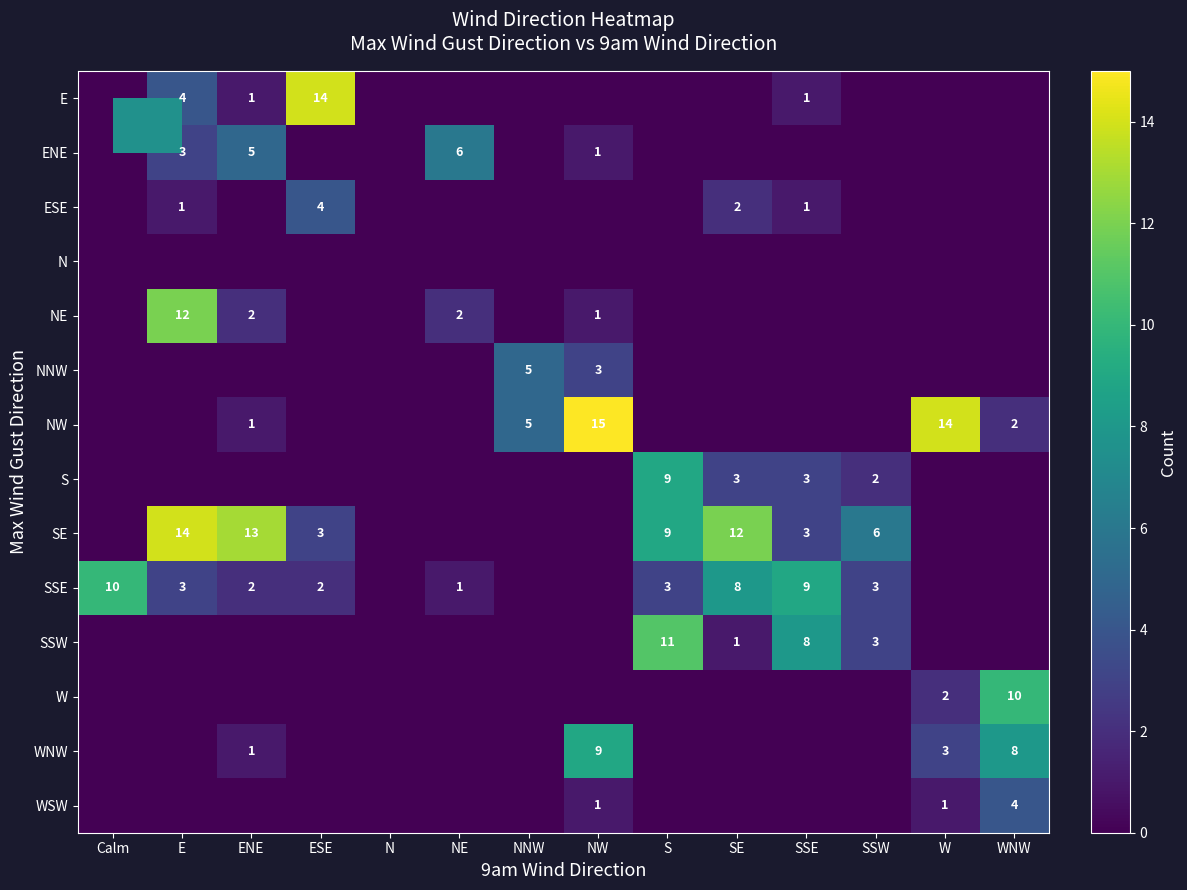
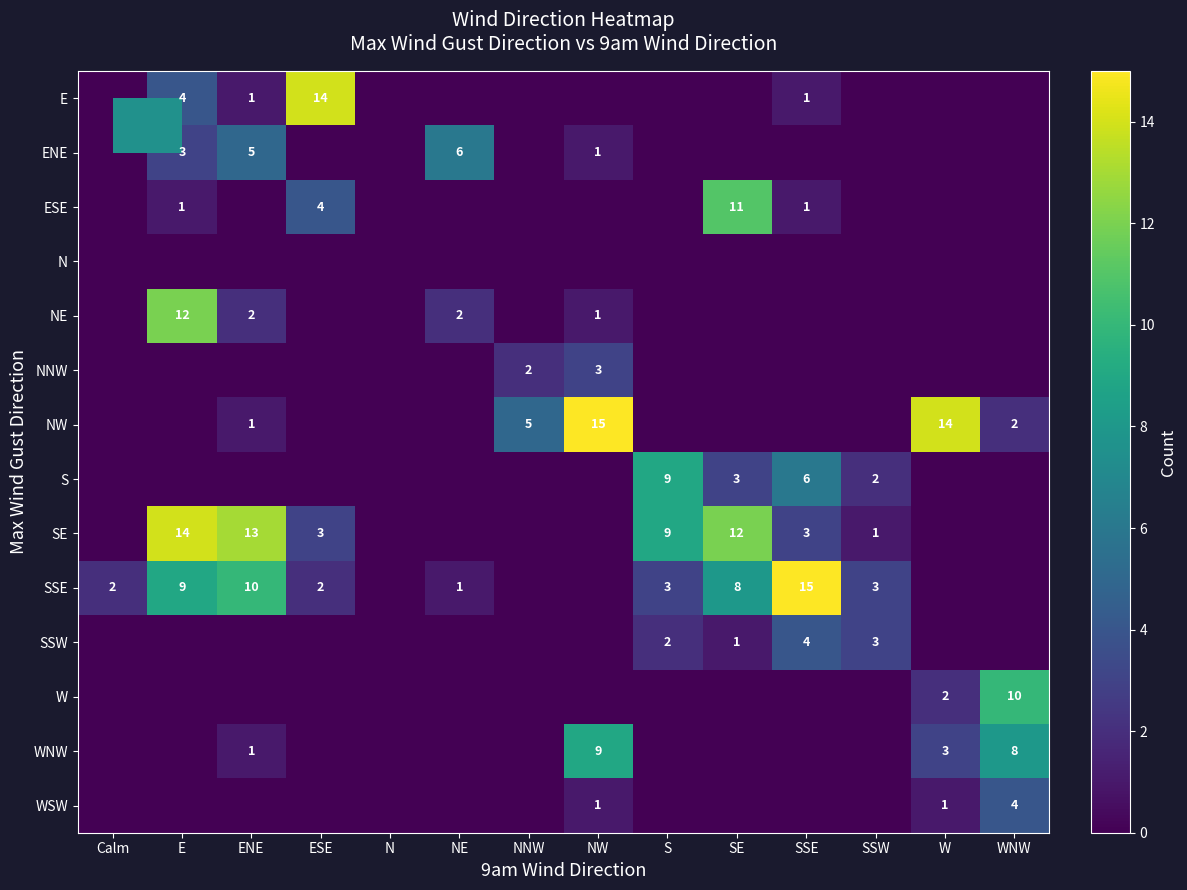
  {
    "E": {
      "ENE": 1,
      "ESE": 14,
      "SSE": 1
    },
    "ENE": {
      "ENE": 5,
      "NE": 6,
      "NW": 1
    },
    "ESE": {
      "E": 1,
      "ESE": 4,
-     "SE": 2,
+     "SE": 11,
      "SSE": 1
    },
    "NE": {
      "E": 12,
      "ENE": 2,
      "NE": 2,
      "NW": 1
    },
    "NNW": {
-     "NNW": 5,
+     "NNW": 2,
      "NW": 3
    },
    "NW": {
      "ENE": 1,
      "NNW": 5,
      "NW": 15,
      "W": 14,
      "WNW": 2
    },
    "S": {
      "S": 9,
      "SE": 3,
-     "SSE": 3,
+     "SSE": 6,
      "SSW": 2
    },
    "SE": {
      "E": 14,
      "ENE": 13,
      "ESE": 3,
      "S": 9,
      "SE": 12,
      "SSE": 3,
-     "SSW": 6
+     "SSW": 1
    },
    "SSE": {
-     "Calm": 10,
-     "E": 3,
-     "ENE": 2,
+     "Calm": 2,
+     "E": 9,
+     "ENE": 10,
      "ESE": 2,
      "NE": 1,
      "S": 3,
      "SE": 8,
-     "SSE": 9,
+     "SSE": 15,
      "SSW": 3
    },
    "SSW": {
-     "S": 11,
+     "S": 2,
      "SE": 1,
-     "SSE": 8,
+     "SSE": 4,
      "SSW": 3
    },
    "W": {
      "W": 2,
      "WNW": 10
    },
    "WNW": {
      "ENE": 1,
      "NW": 9,
      "W": 3,
      "WNW": 8
    },
    "WSW": {
      "NW": 1,
      "W": 1,
      "WNW": 4
    }
  }
